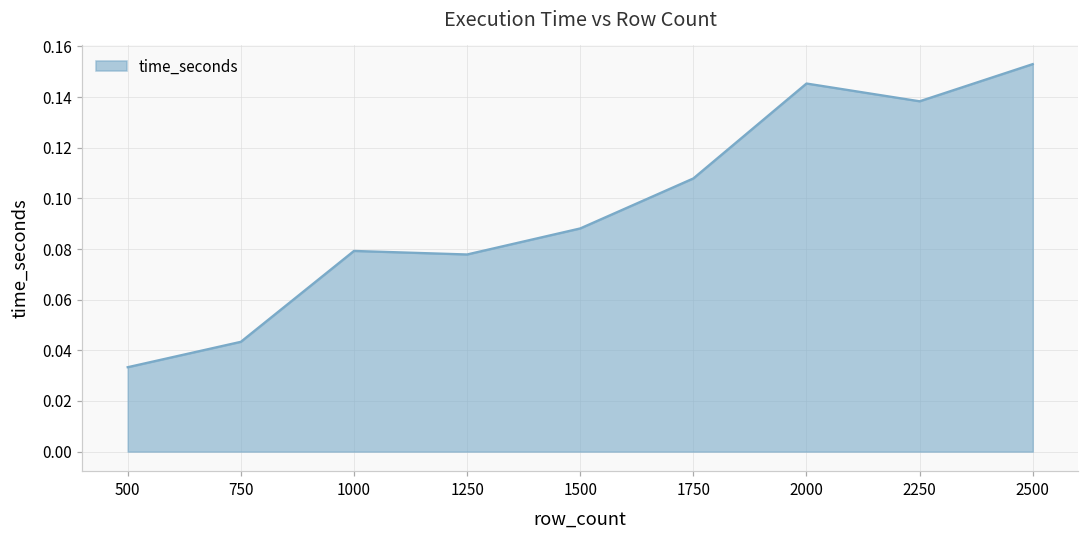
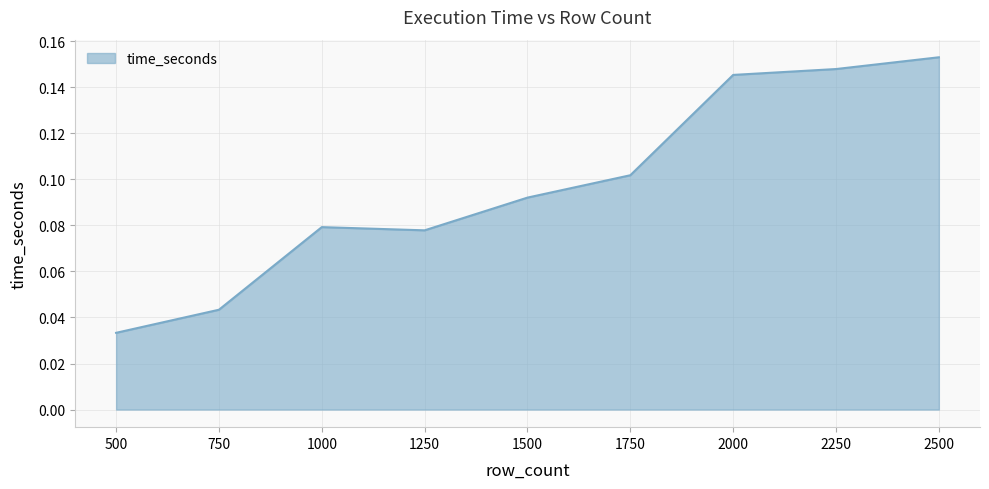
  {
    "500": 0.033,
    "750": 0.043,
    "1000": 0.079,
    "1250": 0.078,
-   "1500": 0.088,
-   "1750": 0.108,
+   "1500": 0.092,
+   "1750": 0.102,
    "2000": 0.145,
-   "2250": 0.138,
+   "2250": 0.148,
    "2500": 0.153
  }
